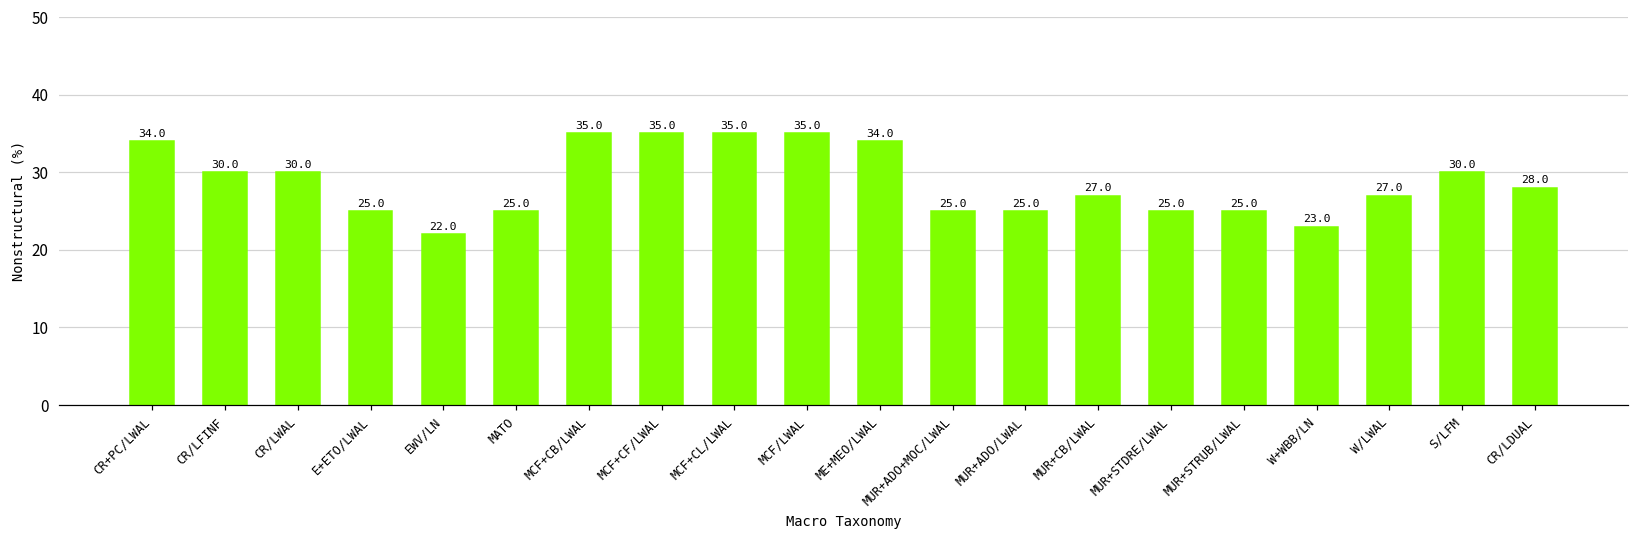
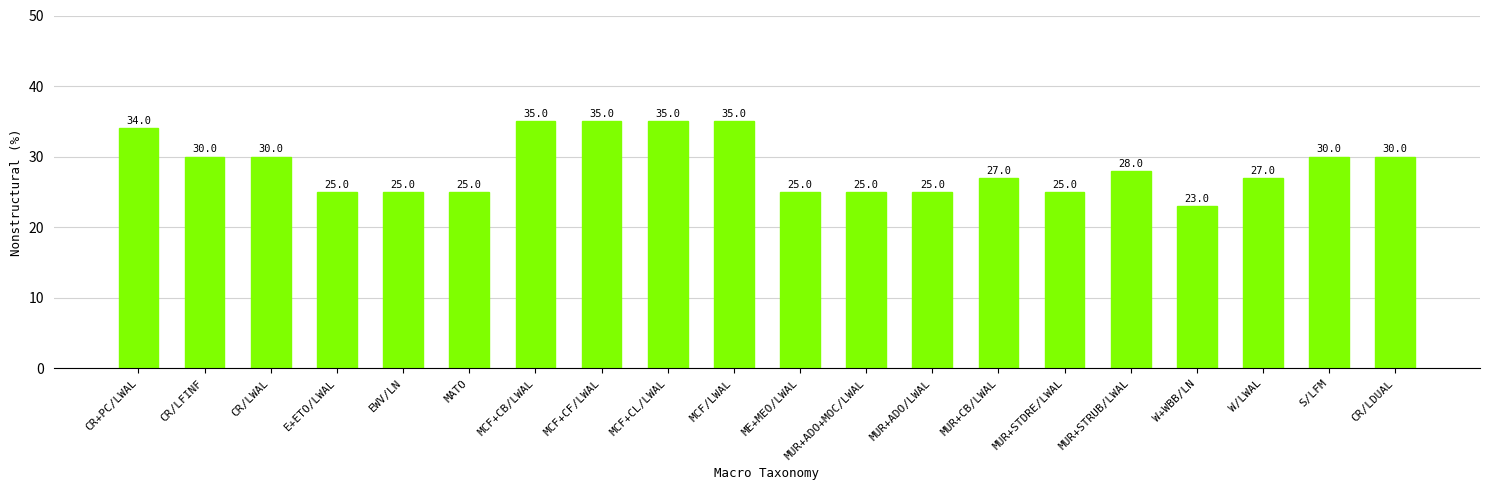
  {
    "CR+PC/LWAL": 34.0,
    "CR/LFINF": 30.0,
    "CR/LWAL": 30.0,
    "E+ETO/LWAL": 25.0,
-   "EWV/LN": 22.0,
+   "EWV/LN": 25.0,
    "MATO": 25.0,
    "MCF+CB/LWAL": 35.0,
    "MCF+CF/LWAL": 35.0,
    "MCF+CL/LWAL": 35.0,
    "MCF/LWAL": 35.0,
-   "ME+MEO/LWAL": 34.0,
+   "ME+MEO/LWAL": 25.0,
    "MUR+ADO+MOC/LWAL": 25.0,
    "MUR+ADO/LWAL": 25.0,
    "MUR+CB/LWAL": 27.0,
    "MUR+STDRE/LWAL": 25.0,
-   "MUR+STRUB/LWAL": 25.0,
+   "MUR+STRUB/LWAL": 28.0,
    "W+WBB/LN": 23.0,
    "W/LWAL": 27.0,
    "S/LFM": 30.0,
-   "CR/LDUAL": 28.0
+   "CR/LDUAL": 30.0
  }
